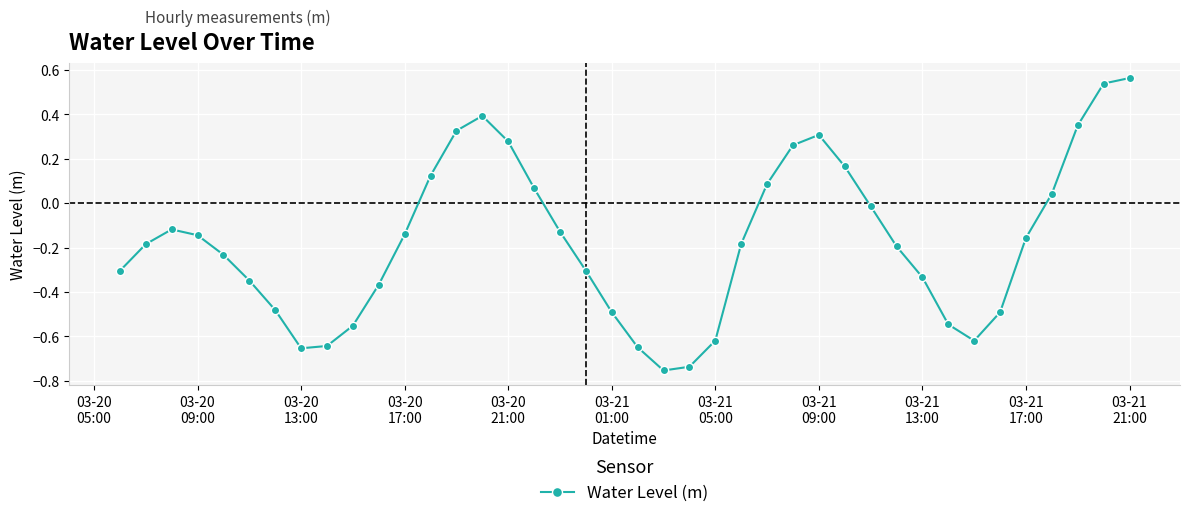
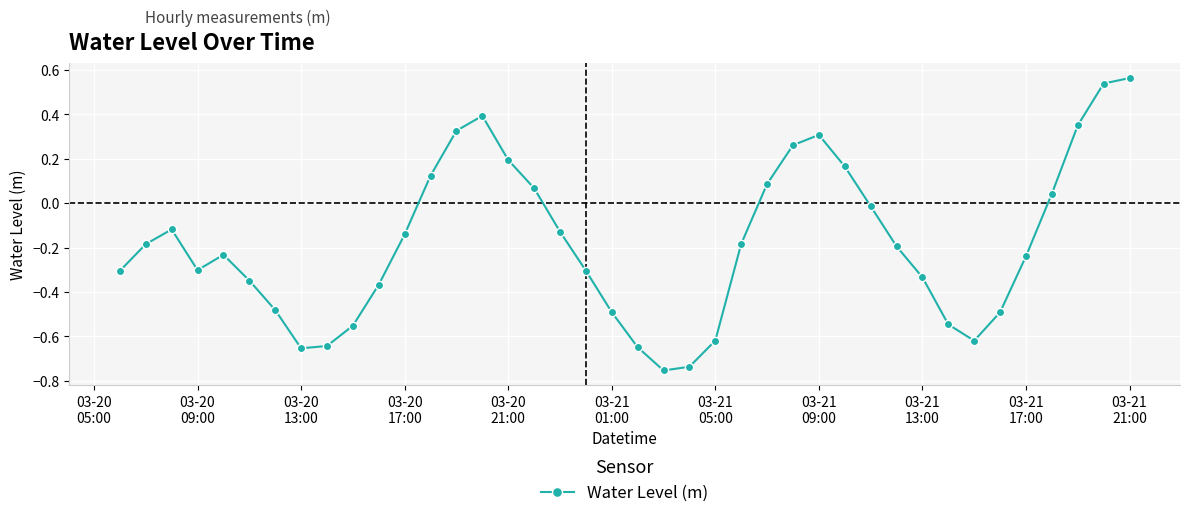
  {
-   "03-20 09:00": -0.14,
+   "03-20 09:00": -0.30,
    "03-20 13:00": -0.65,
    "03-20 17:00": -0.14,
-   "03-20 21:00": 0.28,
+   "03-20 21:00": 0.19,
    "03-21 01:00": -0.49,
    "03-21 05:00": -0.62,
    "03-21 09:00": 0.31,
    "03-21 13:00": -0.33,
-   "03-21 17:00": -0.16,
+   "03-21 17:00": -0.24,
    "03-21 21:00": 0.56
  }
